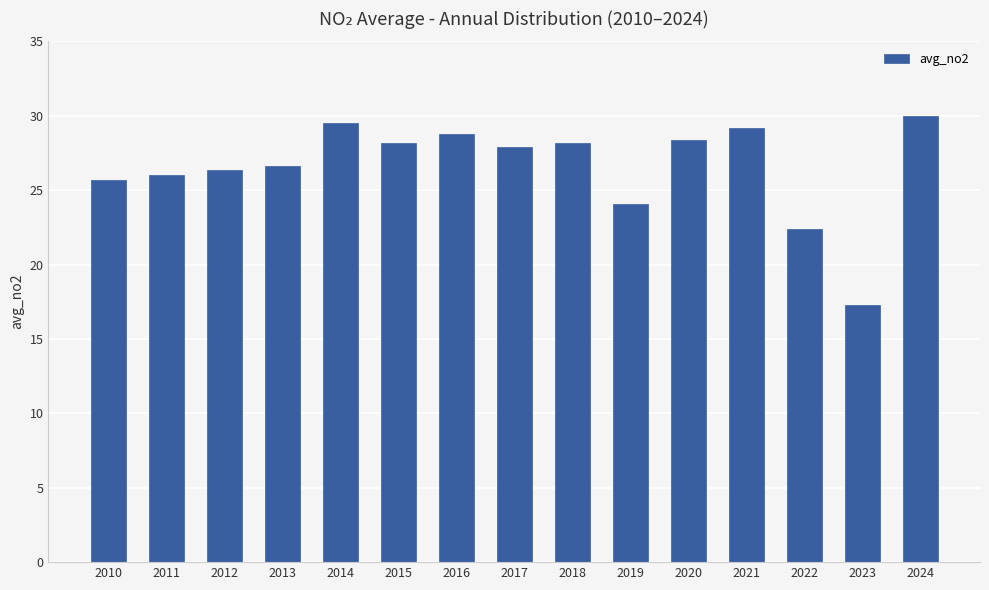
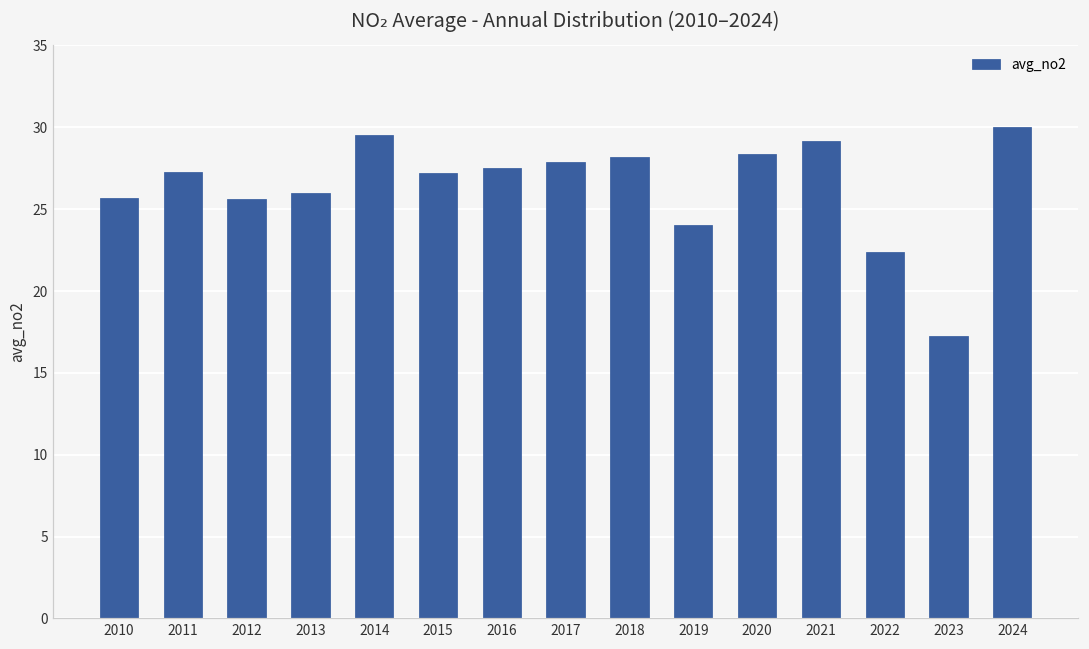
  {
    "2010": 25.7,
-   "2011": 26.0,
-   "2012": 26.4,
-   "2013": 26.6,
+   "2011": 27.3,
+   "2012": 25.6,
+   "2013": 26.0,
    "2014": 29.5,
-   "2015": 28.2,
-   "2016": 28.8,
+   "2015": 27.2,
+   "2016": 27.5,
    "2017": 27.9,
    "2018": 28.2,
    "2019": 24.0,
    "2020": 28.4,
    "2021": 29.1,
    "2022": 22.4,
    "2023": 17.3,
    "2024": 30.0
  }
